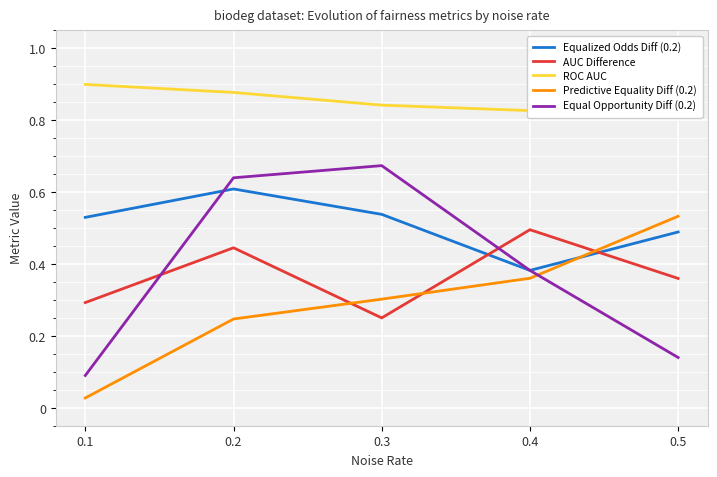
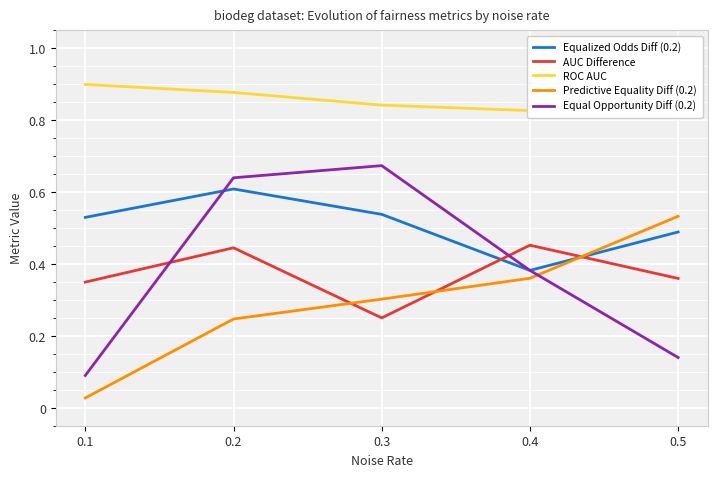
  {
    "Equalized Odds Diff (0.2)": {
      "0.1": 0.53,
      "0.2": 0.61,
      "0.3": 0.54,
      "0.5": 0.49
    },
    "AUC Difference": {
-     "0.1": 0.29,
+     "0.1": 0.35,
      "0.2": 0.45,
      "0.3": 0.25,
-     "0.4": 0.50,
+     "0.4": 0.45,
      "0.5": 0.36
    },
    "ROC AUC": {
      "0.1": 0.90,
      "0.2": 0.88,
      "0.3": 0.84
    },
    "Predictive Equality Diff (0.2)": {
      "0.1": 0.03,
      "0.2": 0.25,
      "0.3": 0.30,
      "0.4": 0.36,
      "0.5": 0.53
    },
    "Equal Opportunity Diff (0.2)": {
      "0.1": 0.09,
      "0.2": 0.64,
      "0.3": 0.67,
      "0.5": 0.14
    }
  }
